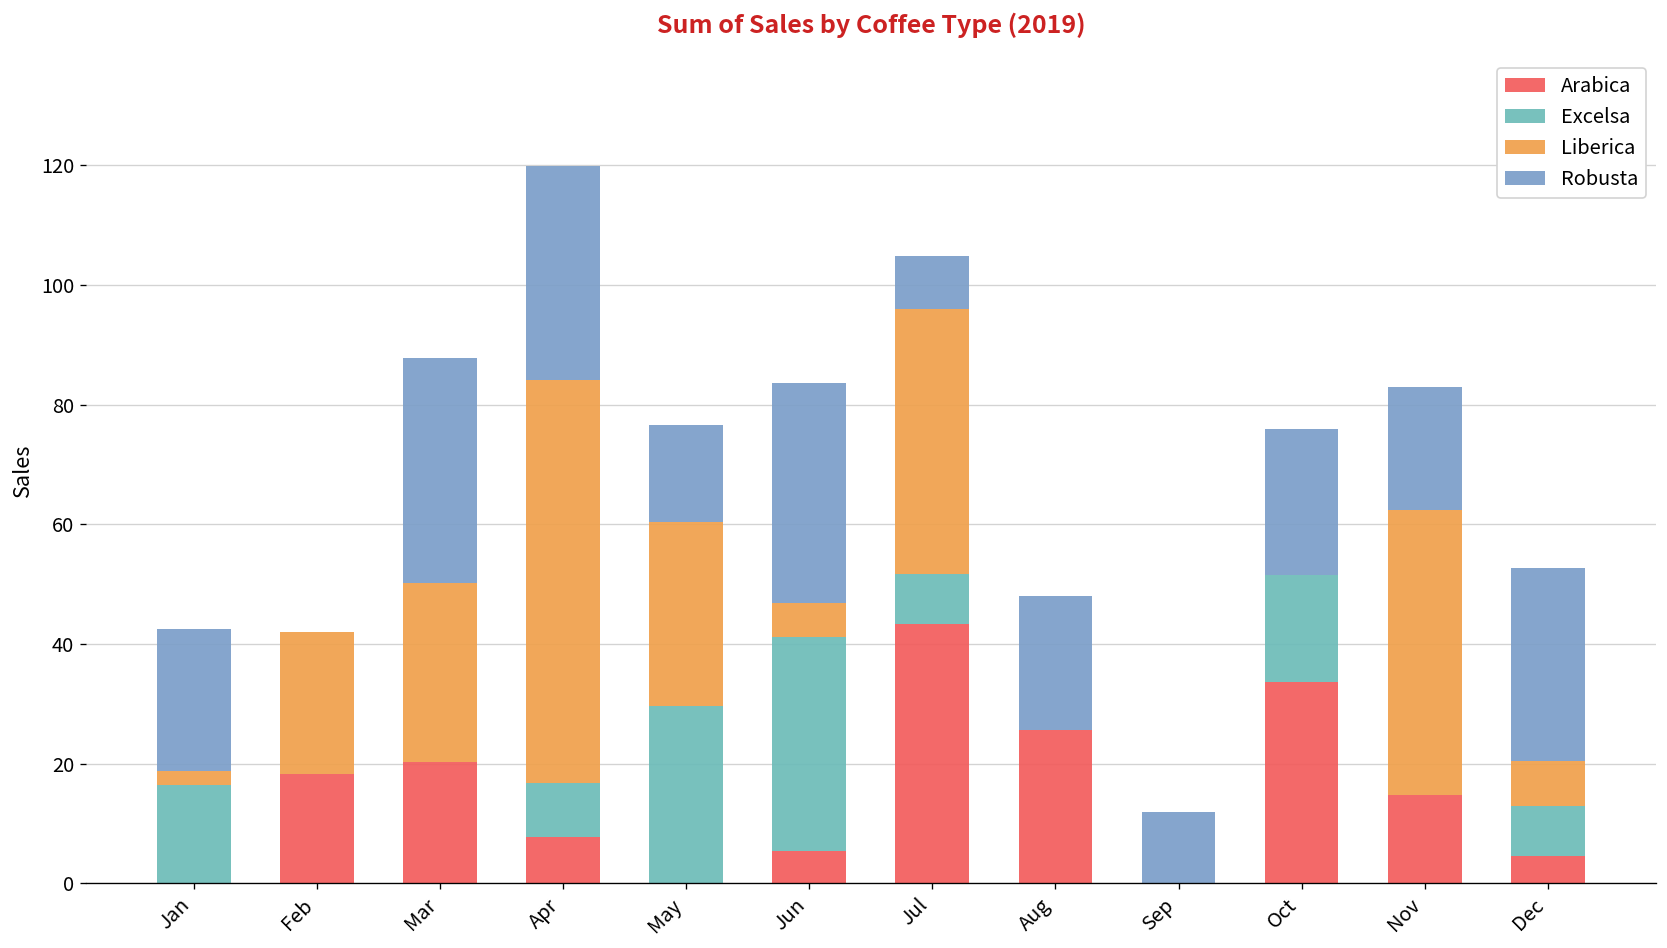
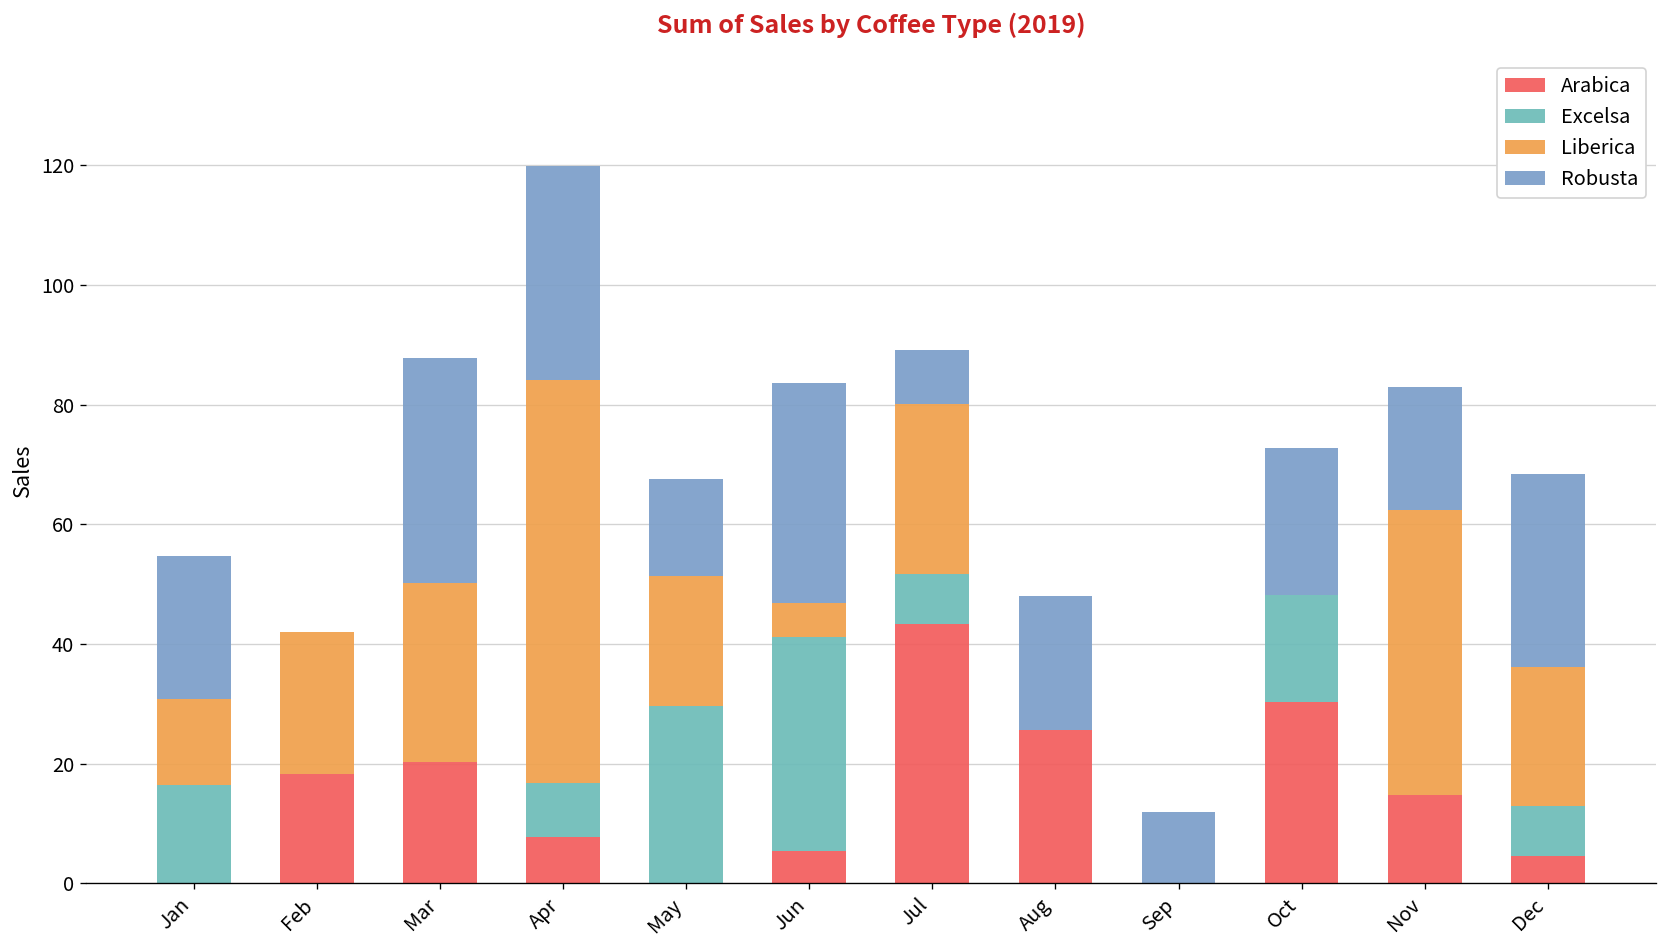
  {
    "Arabica": {
      "Jan": 0,
      "Feb": 18,
      "Mar": 20,
      "Apr": 8,
      "May": 0,
      "Jun": 5,
      "Jul": 43,
      "Aug": 26,
      "Sep": 0,
-     "Oct": 34,
+     "Oct": 30,
      "Nov": 15,
      "Dec": 5
    },
    "Liberica": {
-     "Jan": 2,
+     "Jan": 14,
      "Feb": 24,
      "Mar": 30,
      "Apr": 67,
-     "May": 31,
+     "May": 22,
      "Jun": 6,
-     "Jul": 44,
+     "Jul": 29,
      "Aug": 0,
      "Sep": 0,
      "Oct": 0,
      "Nov": 48,
-     "Dec": 8
+     "Dec": 23
    }
  }
